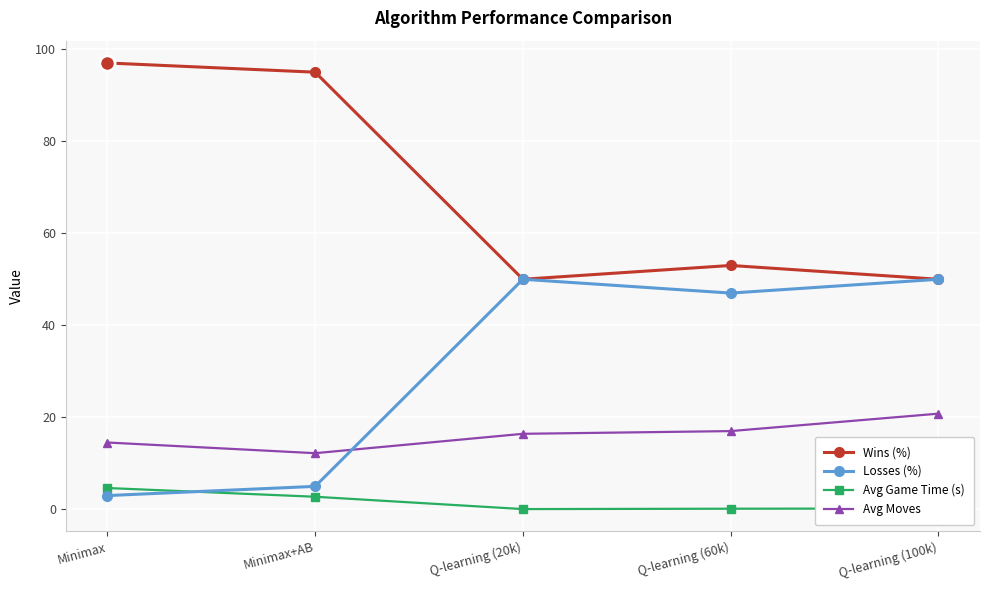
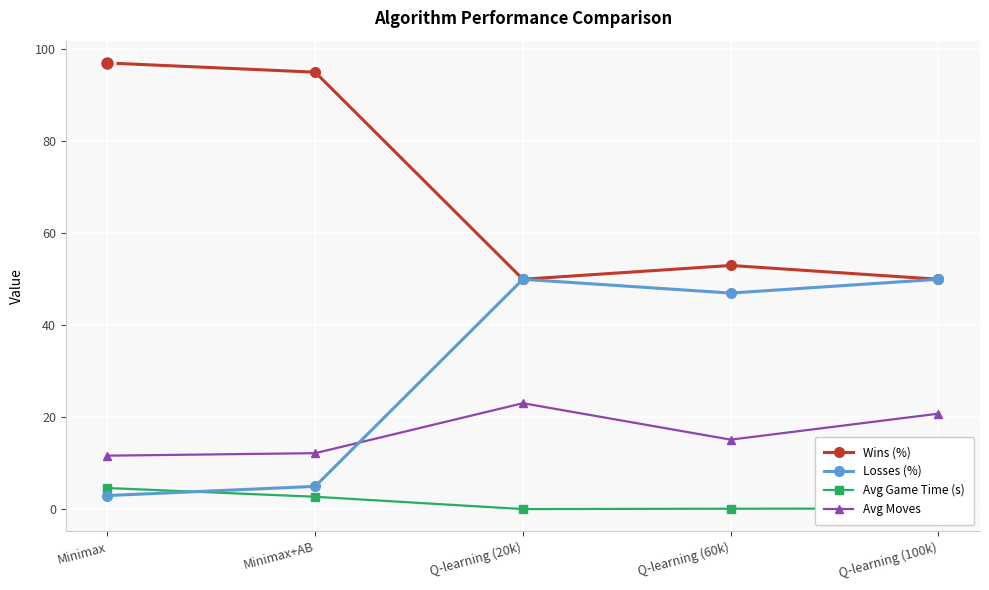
  {
    "Losses (%)": {
      "Minimax": 3,
      "Minimax+AB": 5,
      "Q-learning (60k)": 47
    },
    "Avg Game Time (s)": {
      "Minimax": 5,
      "Minimax+AB": 3,
      "Q-learning (20k)": 0,
      "Q-learning (60k)": 0
    },
    "Avg Moves": {
-     "Minimax": 15,
+     "Minimax": 12,
      "Minimax+AB": 12,
-     "Q-learning (20k)": 16,
-     "Q-learning (60k)": 17,
+     "Q-learning (20k)": 23,
+     "Q-learning (60k)": 15,
      "Q-learning (100k)": 21
    }
  }
